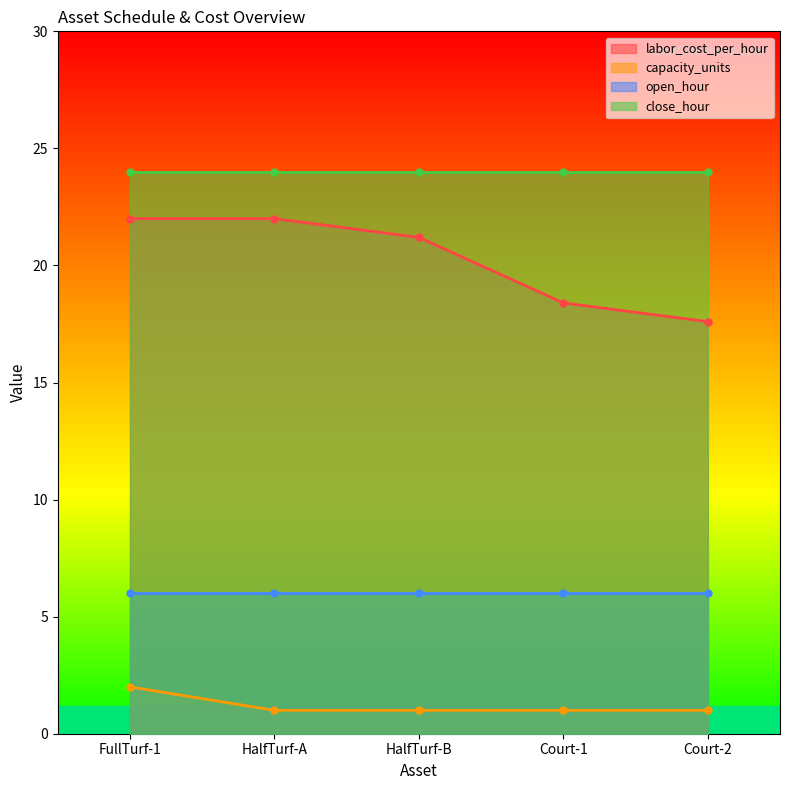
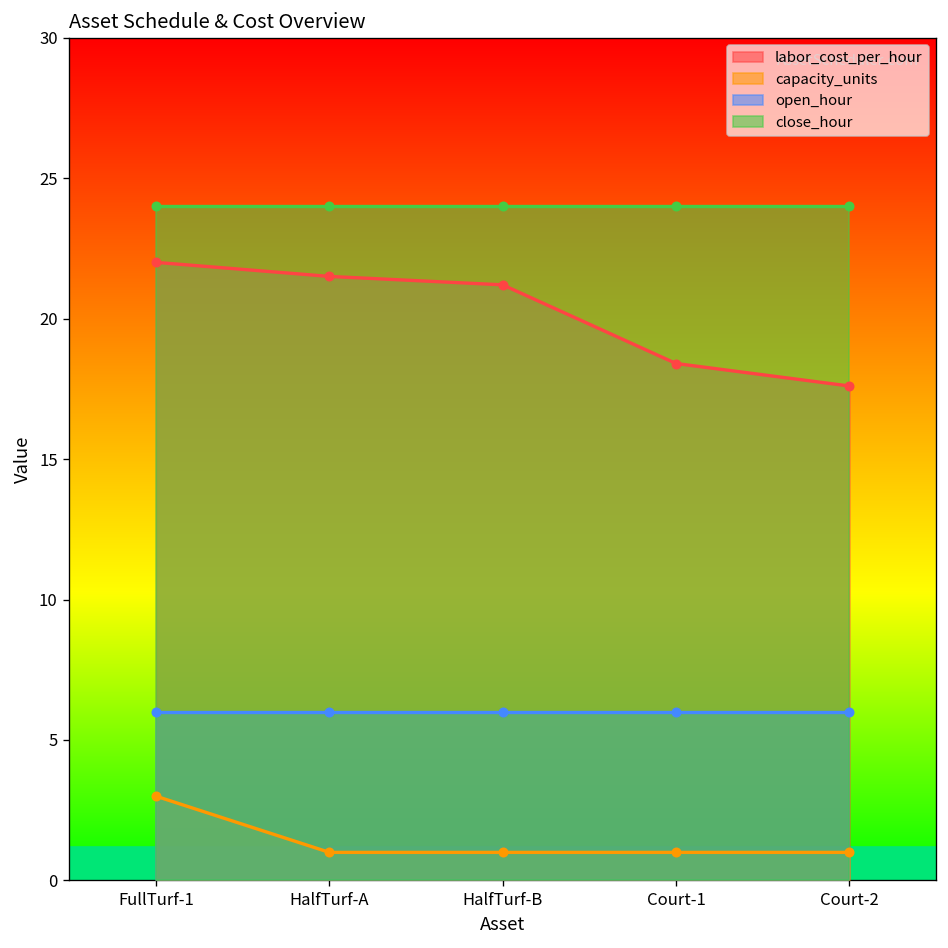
  {
    "labor_cost_per_hour": {
      "FullTurf-1": 22.0,
-     "HalfTurf-A": 22.0,
+     "HalfTurf-A": 21.5,
      "HalfTurf-B": 21.2,
      "Court-1": 18.4,
      "Court-2": 17.6
    },
    "capacity_units": {
-     "FullTurf-1": 2
+     "FullTurf-1": 3
    },
    "open_hour": {
      "FullTurf-1": 6.0,
      "HalfTurf-A": 6.0,
      "HalfTurf-B": 6.0,
      "Court-1": 6.0,
      "Court-2": 6.0
    },
    "close_hour": {
      "FullTurf-1": 24.0,
      "HalfTurf-A": 24.0,
      "HalfTurf-B": 24.0,
      "Court-1": 24.0,
      "Court-2": 24.0
    }
  }
